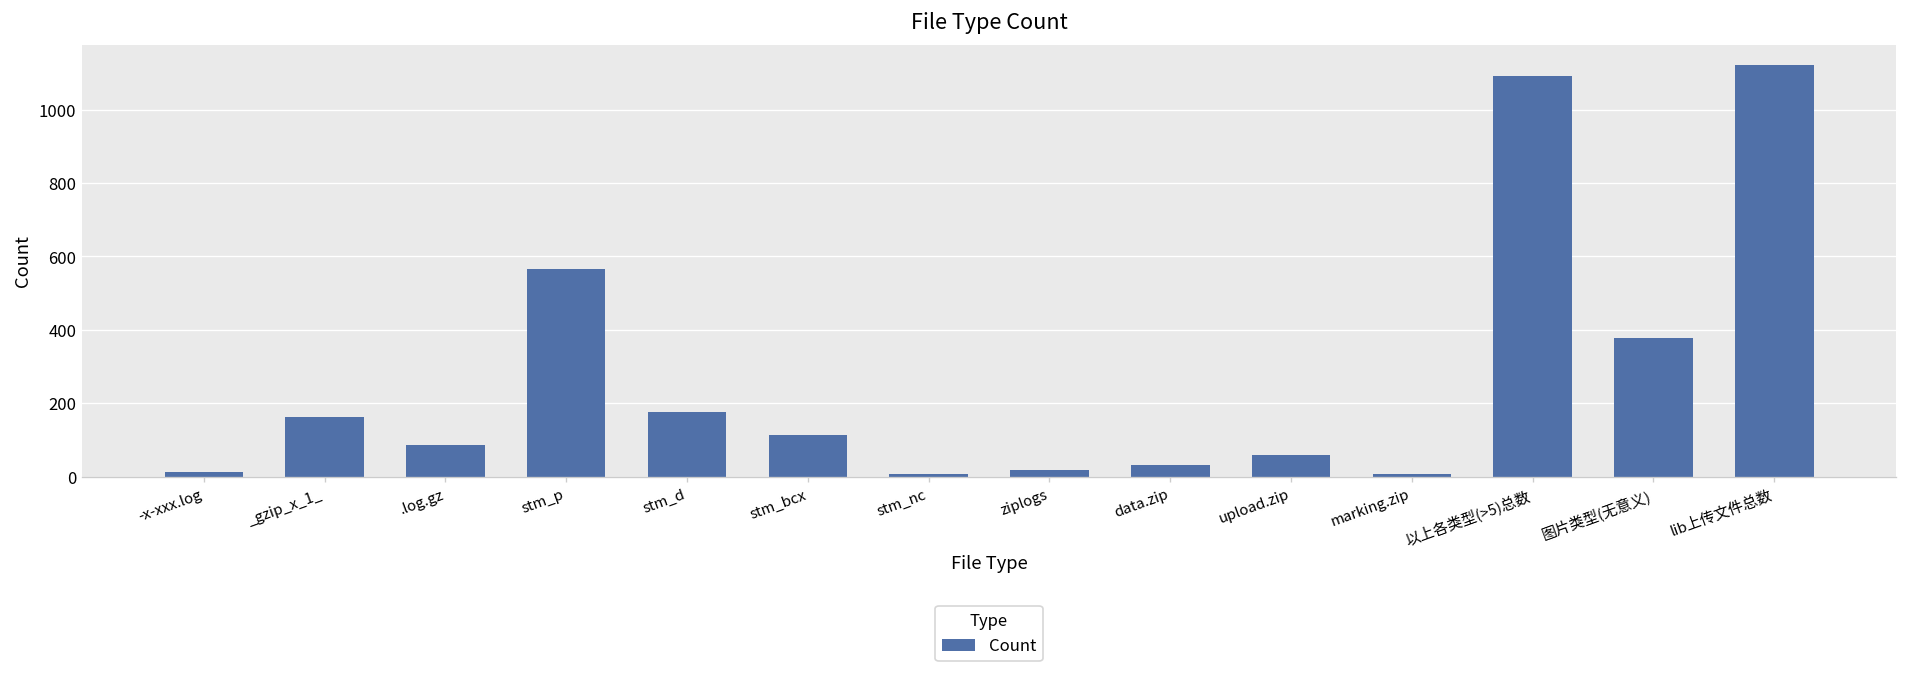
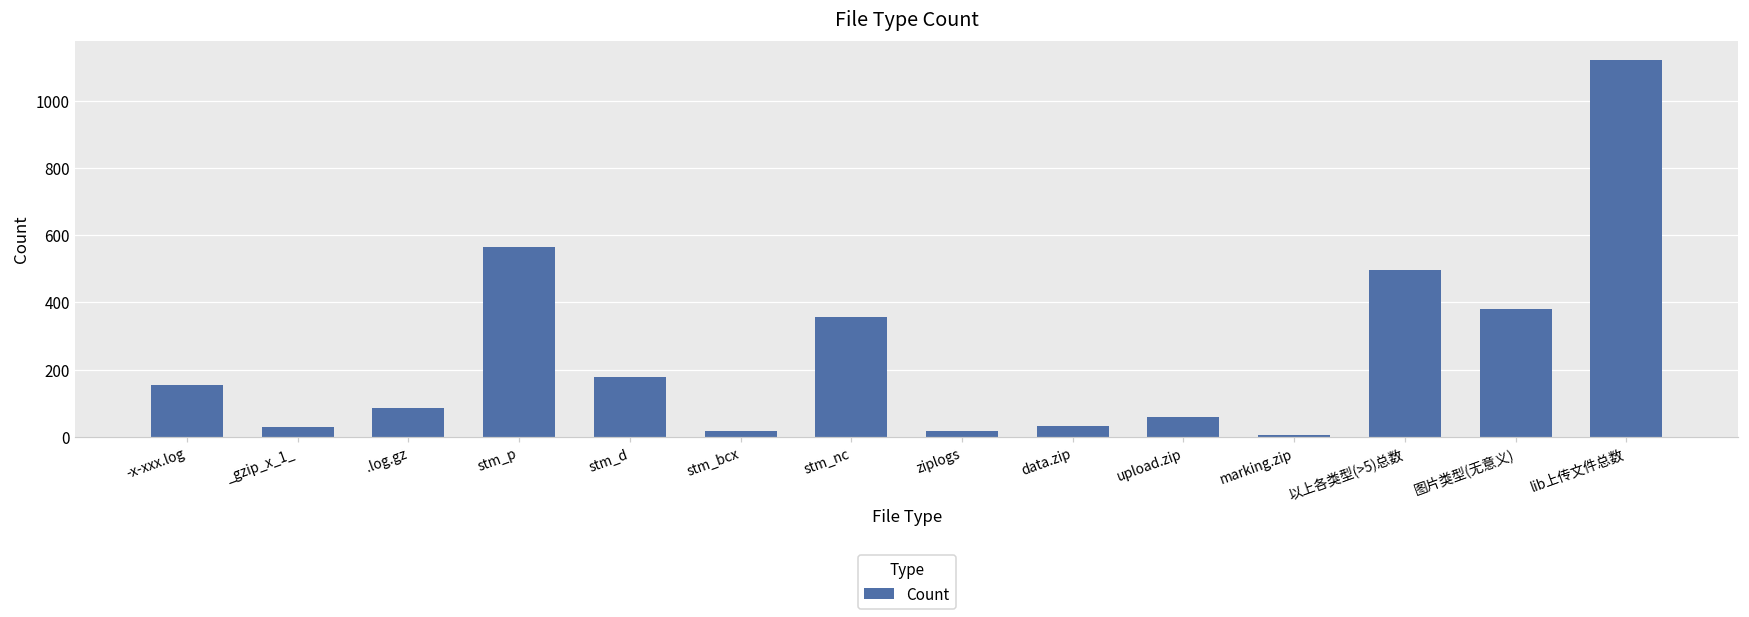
  {
-   "-x-xxx.log": 10,
-   "_gzip_x_1_": 160,
+   "-x-xxx.log": 150,
+   "_gzip_x_1_": 30,
    ".log.gz": 90,
    "stm_p": 570,
    "stm_d": 180,
-   "stm_bcx": 110,
-   "stm_nc": 10,
+   "stm_bcx": 20,
+   "stm_nc": 360,
    "ziplogs": 20,
    "data.zip": 30,
    "upload.zip": 60,
-   "以上各类型(>5)总数": 1090,
+   "以上各类型(>5)总数": 500,
    "图片类型(无意义)": 380,
    "lib上传文件总数": 1120
  }
